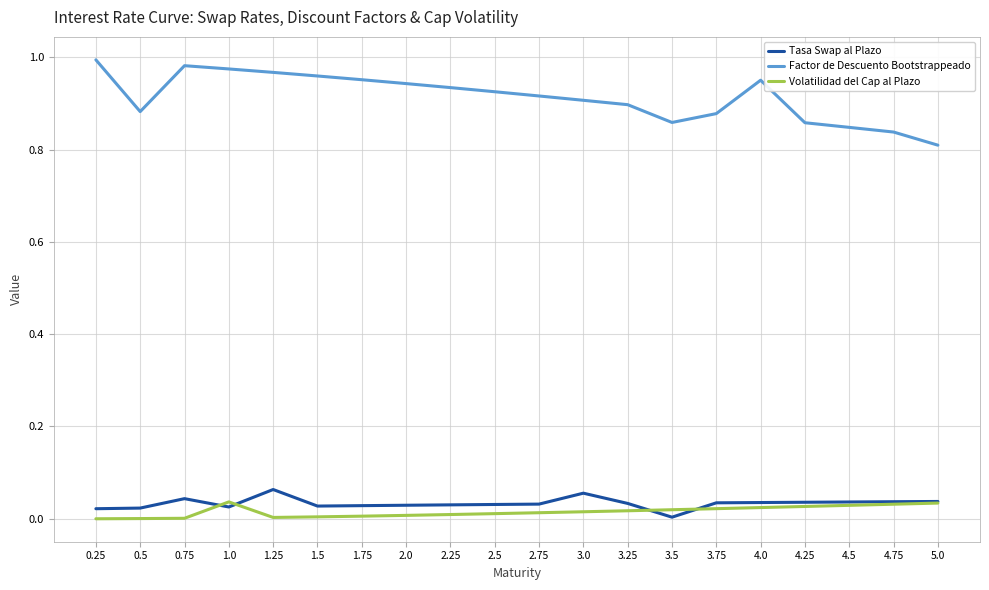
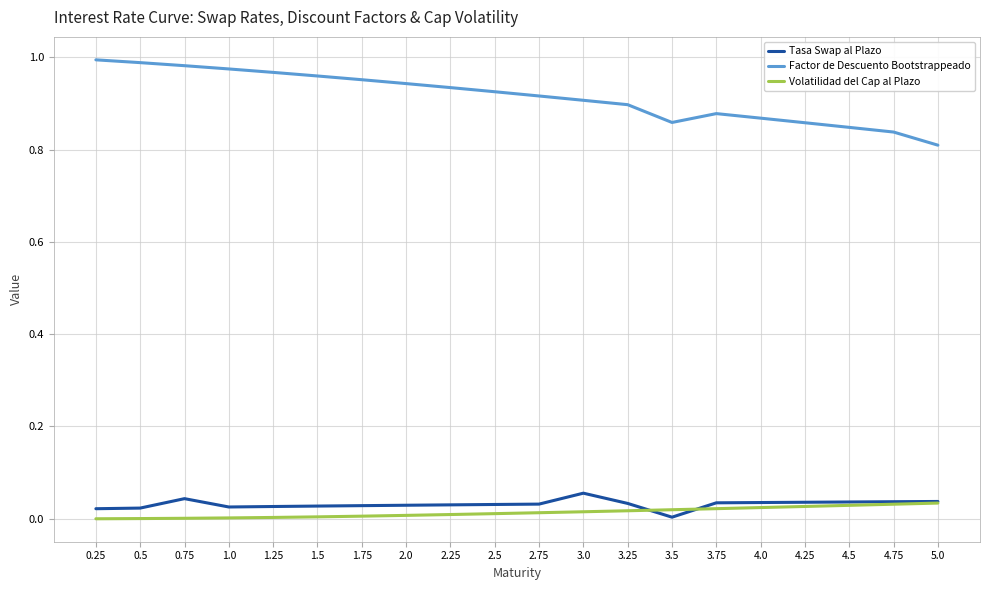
  {
    "Tasa Swap al Plazo": {
      "0.25": 0.02,
      "0.5": 0.02,
      "0.75": 0.04,
      "1.0": 0.03,
-     "1.25": 0.06,
+     "1.25": 0.03,
      "1.5": 0.03,
      "1.75": 0.03,
      "2.0": 0.03,
      "2.25": 0.03,
      "2.5": 0.03,
      "2.75": 0.03,
      "3.0": 0.06,
      "3.25": 0.03,
      "3.5": 0.00,
      "3.75": 0.03,
      "4.0": 0.04,
      "4.25": 0.04,
      "4.5": 0.04
    },
    "Factor de Descuento Bootstrappeado": {
      "0.25": 0.99,
-     "0.5": 0.88,
+     "0.5": 0.99,
      "0.75": 0.98,
      "1.0": 0.97,
      "1.25": 0.97,
      "1.5": 0.96,
      "1.75": 0.95,
      "2.0": 0.94,
      "2.25": 0.93,
      "2.5": 0.93,
      "2.75": 0.92,
      "3.0": 0.91,
      "3.25": 0.90,
      "3.5": 0.86,
      "3.75": 0.88,
-     "4.0": 0.95,
+     "4.0": 0.87,
      "4.25": 0.86,
      "4.5": 0.85,
      "4.75": 0.84,
      "5.0": 0.81
    },
    "Volatilidad del Cap al Plazo": {
      "0.25": 0.00,
      "0.5": 0.00,
      "0.75": 0.00,
-     "1.0": 0.04,
+     "1.0": 0.00,
      "1.25": 0.00,
      "1.5": 0.00,
      "1.75": 0.01,
      "2.0": 0.01,
      "2.25": 0.01,
      "2.5": 0.01,
      "2.75": 0.01,
      "3.0": 0.02,
      "3.25": 0.02,
      "3.5": 0.02,
      "3.75": 0.02,
      "4.0": 0.02,
      "4.25": 0.03,
      "4.5": 0.03
    }
  }
